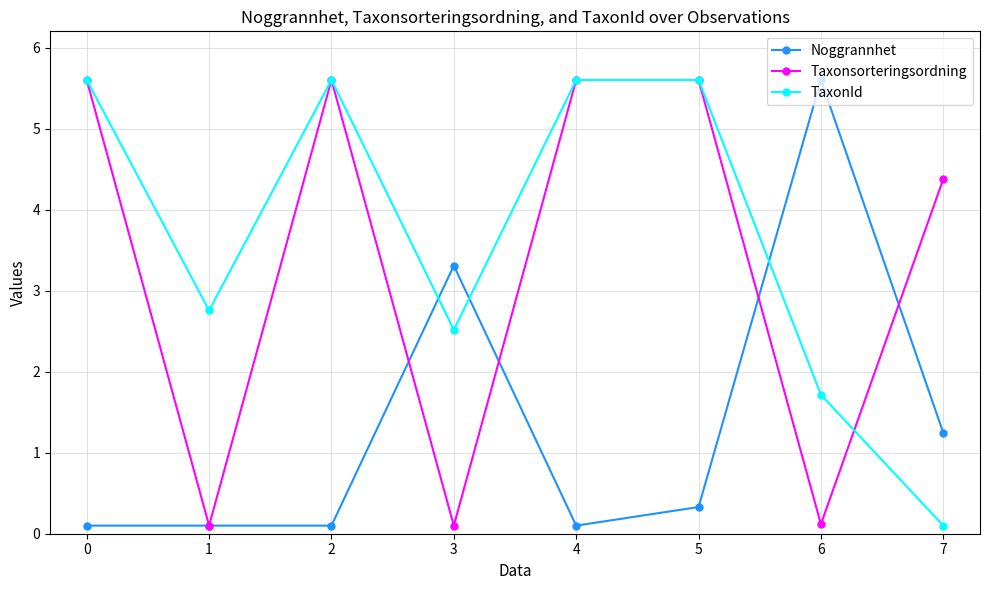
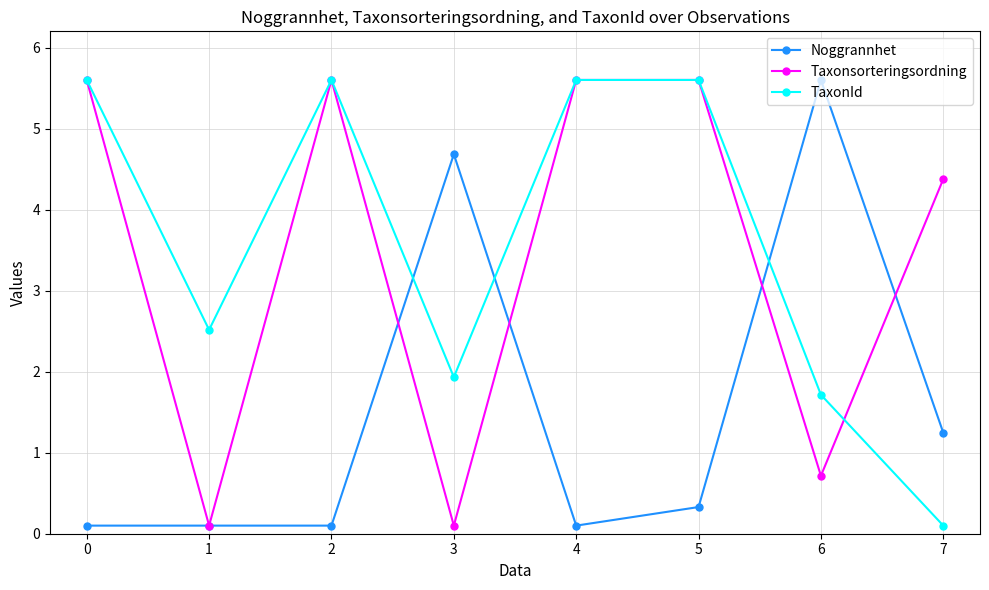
  {
    "Noggrannhet": {
      "0": 0.1,
      "2": 0.1,
-     "3": 3.3,
+     "3": 4.7,
      "4": 0.1,
      "5": 0.3,
      "7": 1.2
    },
    "Taxonsorteringsordning": {
      "3": 0.1,
-     "6": 0.1,
+     "6": 0.7,
      "7": 4.4
    },
    "TaxonId": {
-     "1": 2.8,
-     "3": 2.5,
+     "1": 2.5,
+     "3": 1.9,
      "6": 1.7,
      "7": 0.1
    }
  }
